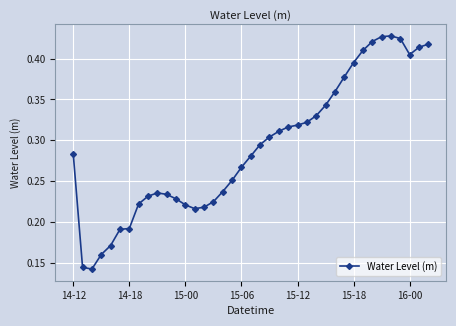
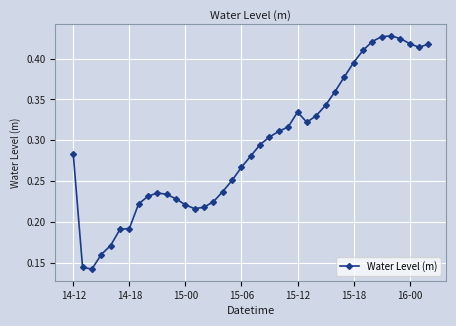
  {
    "14-12": 0.28,
    "14-18": 0.19,
    "15-00": 0.22,
    "15-06": 0.27,
-   "15-12": 0.32,
+   "15-12": 0.33,
    "15-18": 0.40,
-   "16-00": 0.40
+   "16-00": 0.42
  }
